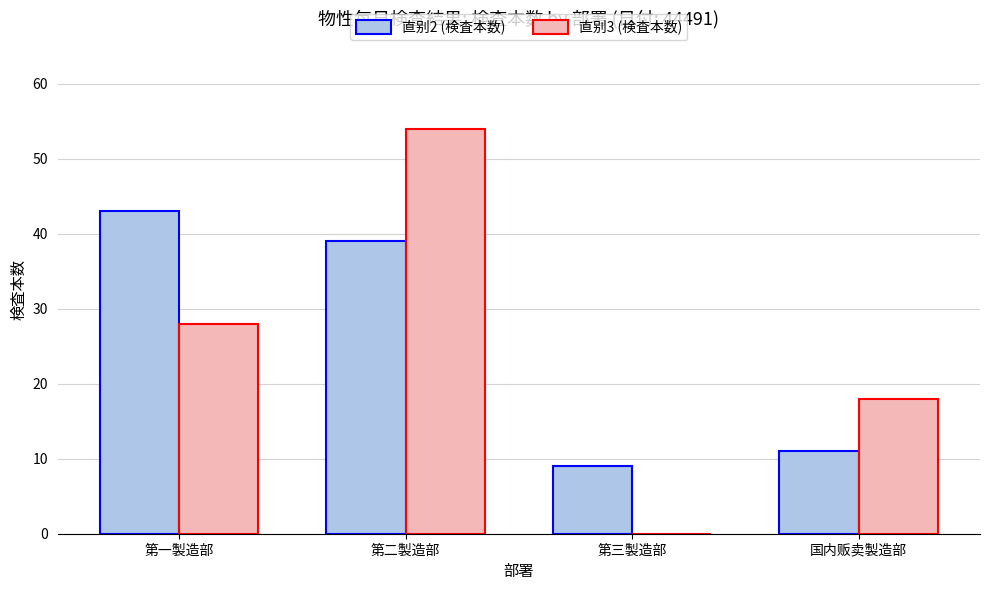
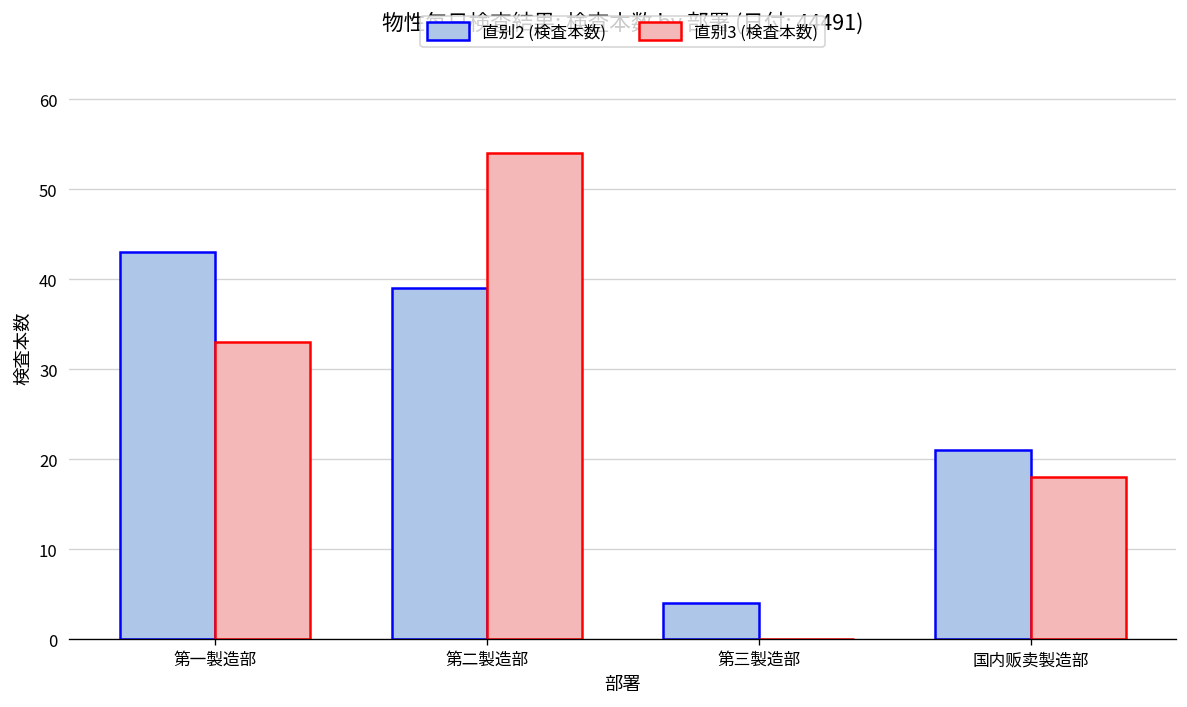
  {
    "直别2 (検査本数)": {
      "第一製造部": 43,
      "第二製造部": 39,
-     "第三製造部": 9,
-     "国内贩卖製造部": 11
+     "第三製造部": 4,
+     "国内贩卖製造部": 21
    },
    "直别3 (検査本数)": {
-     "第一製造部": 28,
+     "第一製造部": 33,
      "第二製造部": 54,
      "第三製造部": 0,
      "国内贩卖製造部": 18
    }
  }
